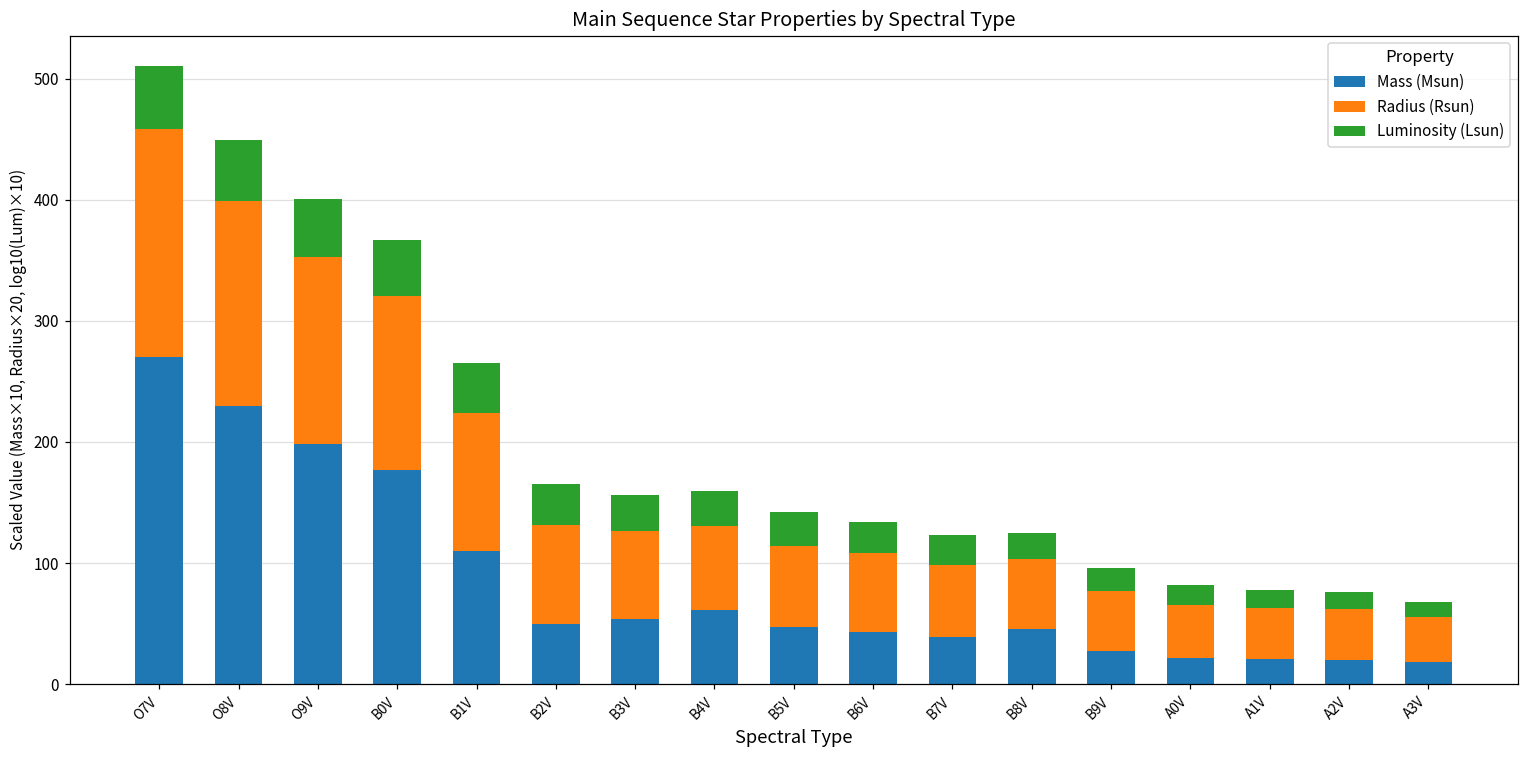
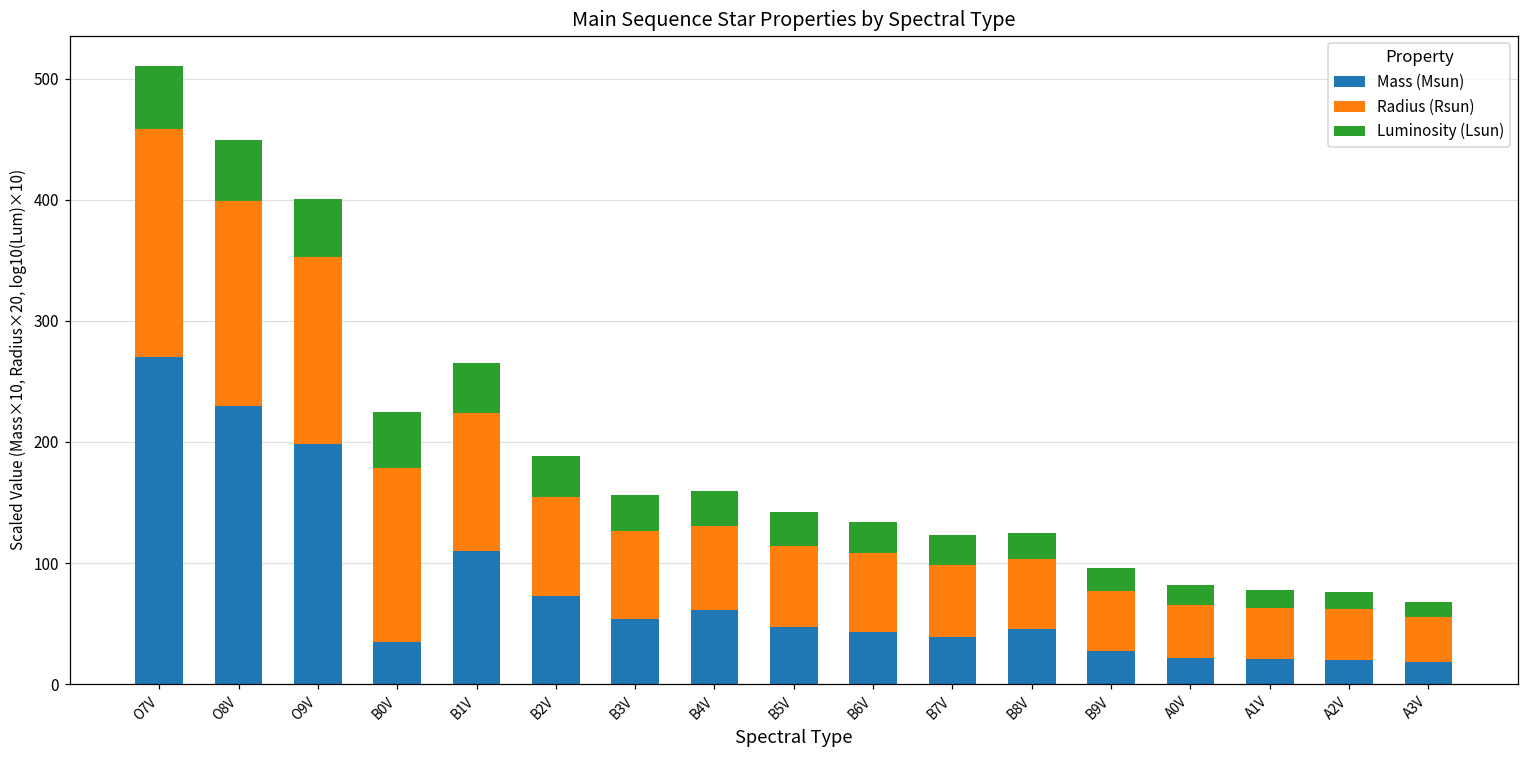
  {
    "Mass (Msun)": {
      "O7V": 270,
      "O8V": 230,
      "O9V": 198,
-     "B0V": 177,
+     "B0V": 35,
      "B1V": 110,
-     "B2V": 50,
+     "B2V": 73,
      "B3V": 54,
      "B4V": 61,
      "B5V": 47,
      "B6V": 43,
      "B7V": 39,
      "B8V": 46,
      "B9V": 28,
      "A0V": 22,
      "A1V": 21,
      "A2V": 20,
      "A3V": 19
    },
    "Radius (Rsun)": {
      "O7V": 188,
      "O8V": 169,
      "O9V": 154,
      "B0V": 143,
      "B1V": 114,
      "B2V": 81,
      "B3V": 72,
      "B4V": 69,
      "B5V": 67,
      "B6V": 65,
      "B7V": 59,
      "B8V": 57,
      "B9V": 50,
      "A0V": 44,
      "A1V": 43,
      "A2V": 42,
      "A3V": 37
    },
    "Luminosity (Lsun)": {
      "O7V": 52,
      "O8V": 50,
      "O9V": 48,
      "B0V": 47,
      "B1V": 41,
      "B2V": 34,
      "B3V": 30,
      "B4V": 29,
      "B5V": 28,
      "B6V": 26,
      "B7V": 25,
      "B8V": 22,
      "B9V": 19,
      "A0V": 16,
      "A1V": 15,
      "A2V": 14,
      "A3V": 12
    }
  }
